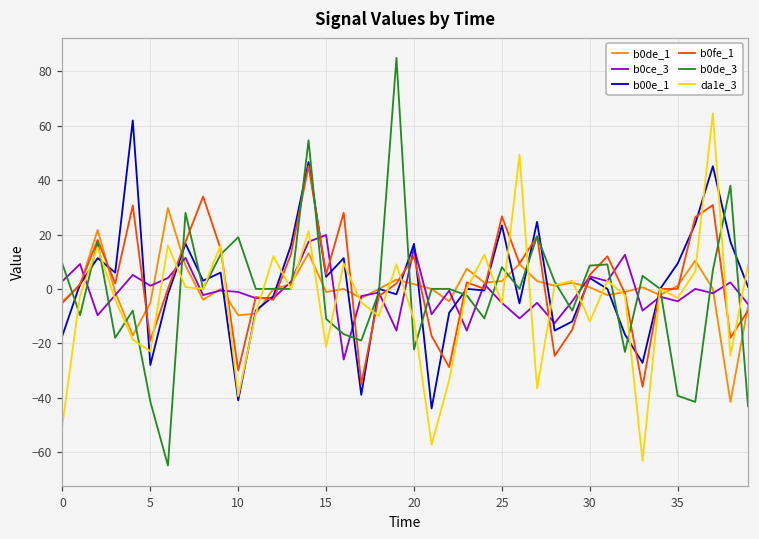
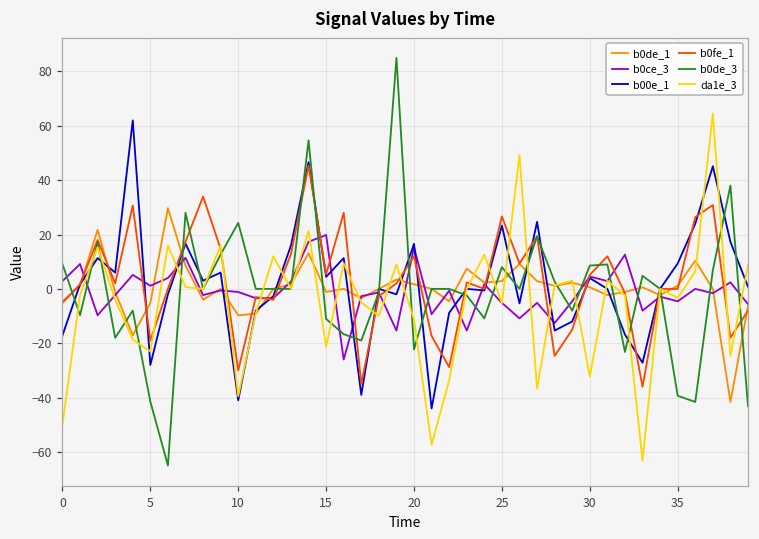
  {
    "b0de_1": {
      "5": -5,
      "10": -10,
      "15": -1,
      "20": 2,
      "25": 3,
      "30": 1,
      "35": 1
    },
    "b0ce_3": {
      "0": 3,
      "5": 1,
      "10": -1,
      "15": 20,
      "20": 15,
      "35": -5
    },
    "b00e_1": {
      "0": -17,
      "5": -28,
      "10": -41,
      "20": 17,
      "25": 23,
      "35": 9
    },
    "b0fe_1": {
      "5": -19,
      "10": -30,
      "20": 12,
      "25": 27,
      "35": 0
    },
    "b0de_3": {
      "0": 9,
      "5": -42,
-     "10": 19,
+     "10": 24,
      "15": -11,
      "20": -22,
      "25": 8,
      "30": 9,
      "35": -39
    },
    "da1e_3": {
      "0": -50,
      "5": -23,
      "10": -40,
      "15": -21,
      "20": -11,
-     "30": -12,
+     "30": -32,
      "35": -3
    }
  }
